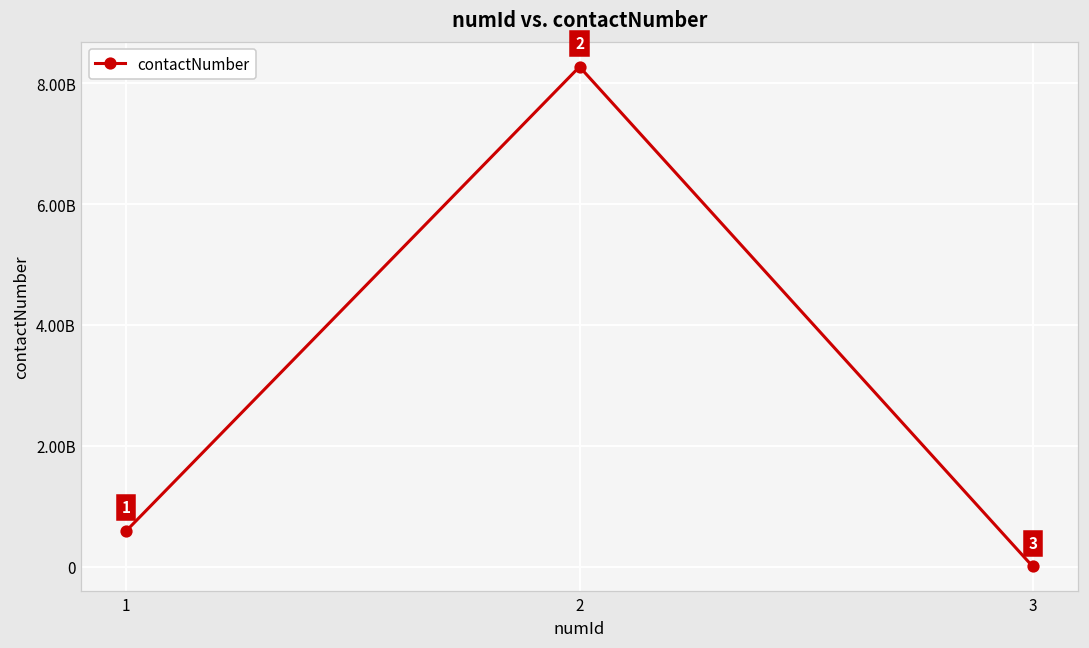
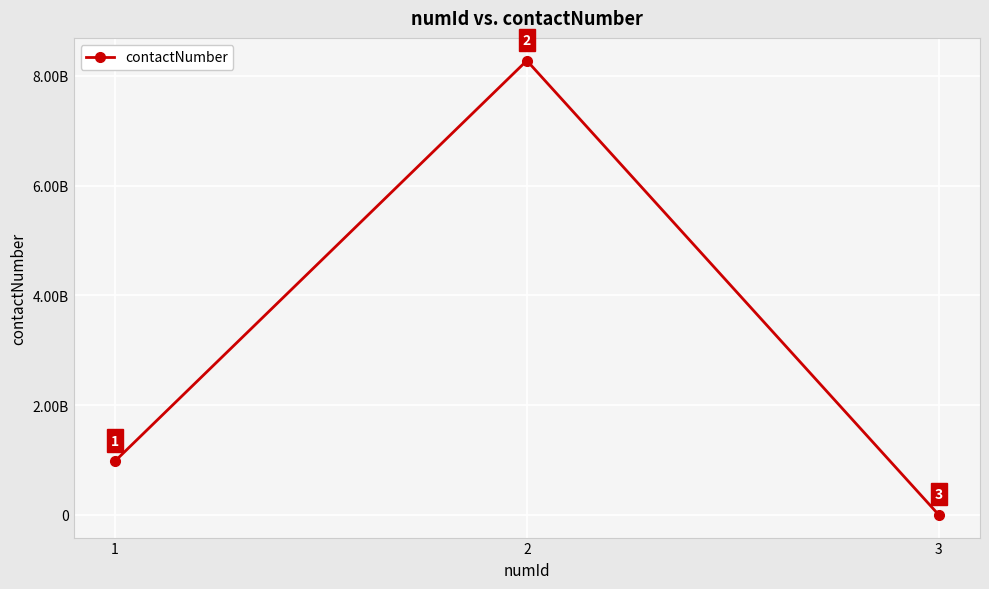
  {
-   "1": 600000000
+   "1": 1000000000
  }
